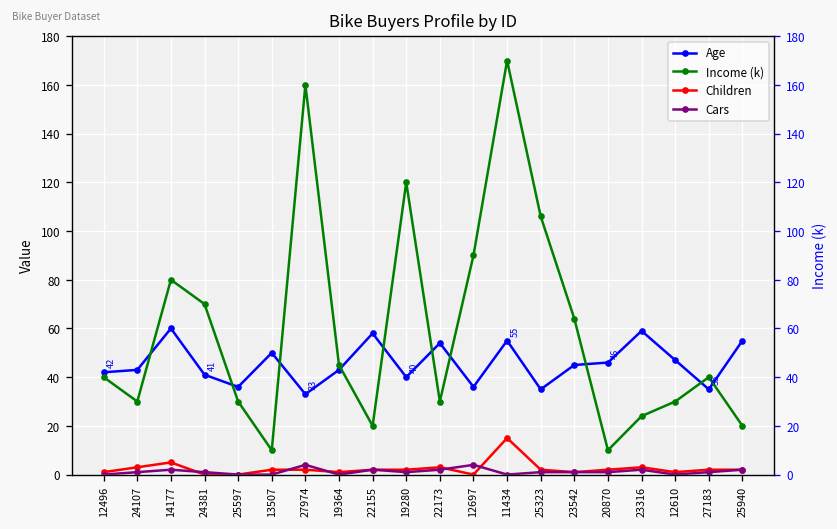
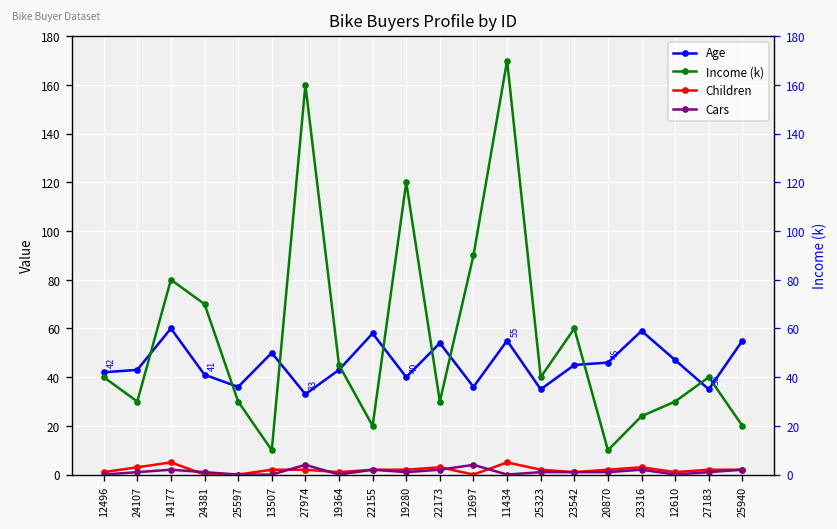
  {
    "Age": {
      "12496": 42,
      "24381": 41,
      "27974": 33,
      "19280": 40,
      "11434": 55,
      "20870": 46,
      "27183": 35
    },
    "Income (k)": {
      "12496": 40,
      "24107": 30,
      "14177": 80,
      "24381": 70,
      "25597": 30,
      "13507": 10,
      "27974": 160,
      "19364": 45,
      "22155": 20,
      "19280": 120,
      "22173": 30,
      "12697": 90,
      "11434": 170,
-     "25323": 106,
-     "23542": 64,
+     "25323": 40,
+     "23542": 60,
      "20870": 10,
      "23316": 24,
      "12610": 30,
      "25940": 20
    },
    "Children": {
      "24107": 3,
      "14177": 5,
      "13507": 2,
      "27974": 2,
      "12697": 0,
-     "11434": 15
+     "11434": 5
    },
    "Cars": {
      "24107": 1,
      "14177": 2,
      "13507": 0,
      "27974": 4,
      "12697": 4,
      "11434": 0
    }
  }
